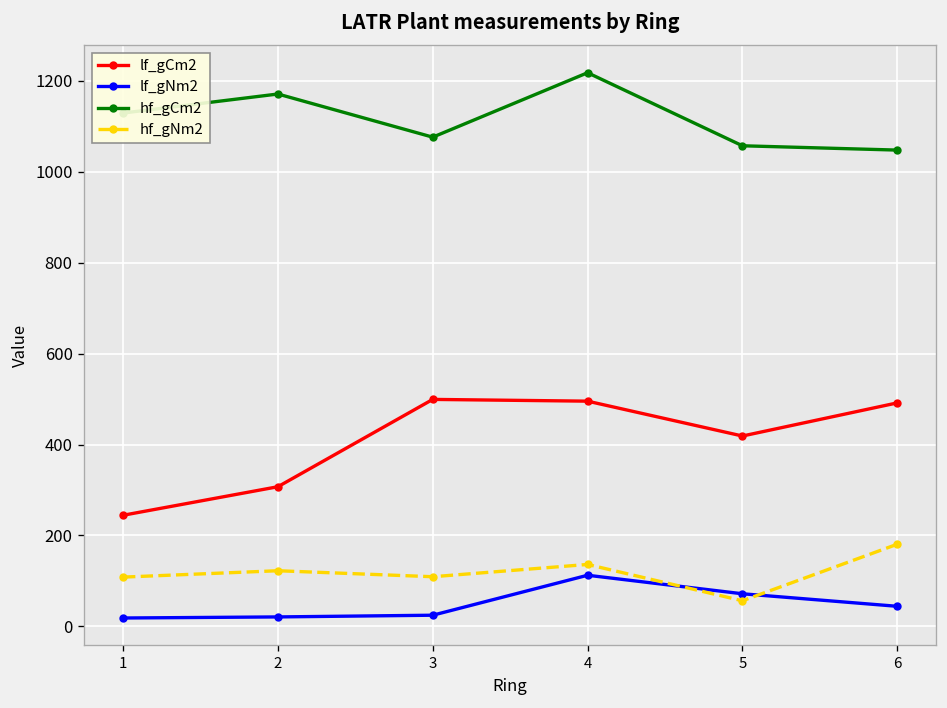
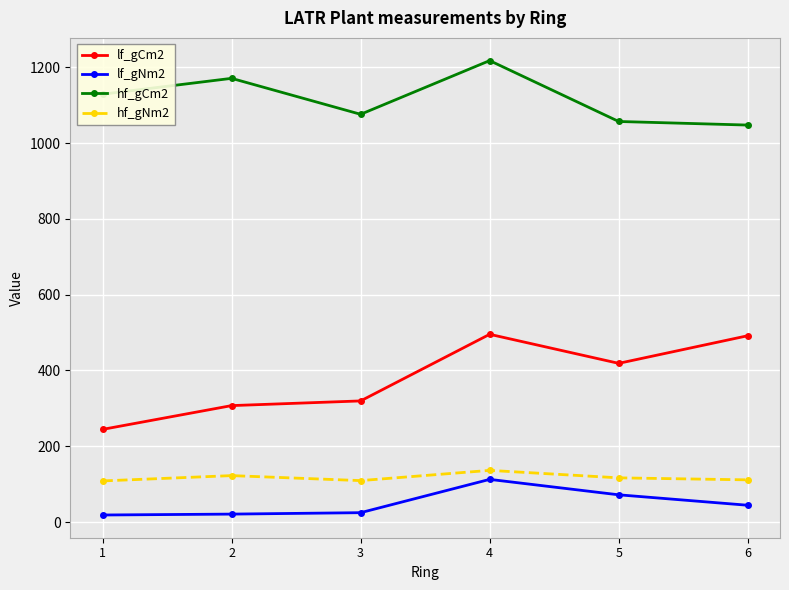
  {
    "lf_gCm2": {
      "1": 240,
      "2": 310,
-     "3": 500,
+     "3": 320,
      "4": 500,
      "5": 420,
      "6": 490
    },
    "lf_gNm2": {
      "1": 20,
      "2": 20,
      "3": 20,
      "4": 110,
      "5": 70,
      "6": 40
    },
    "hf_gCm2": {
      "2": 1170,
      "3": 1080,
      "4": 1220,
      "5": 1060,
      "6": 1050
    },
    "hf_gNm2": {
      "1": 110,
      "2": 120,
      "3": 110,
      "4": 140,
-     "5": 60,
-     "6": 180
+     "5": 120,
+     "6": 110
    }
  }
